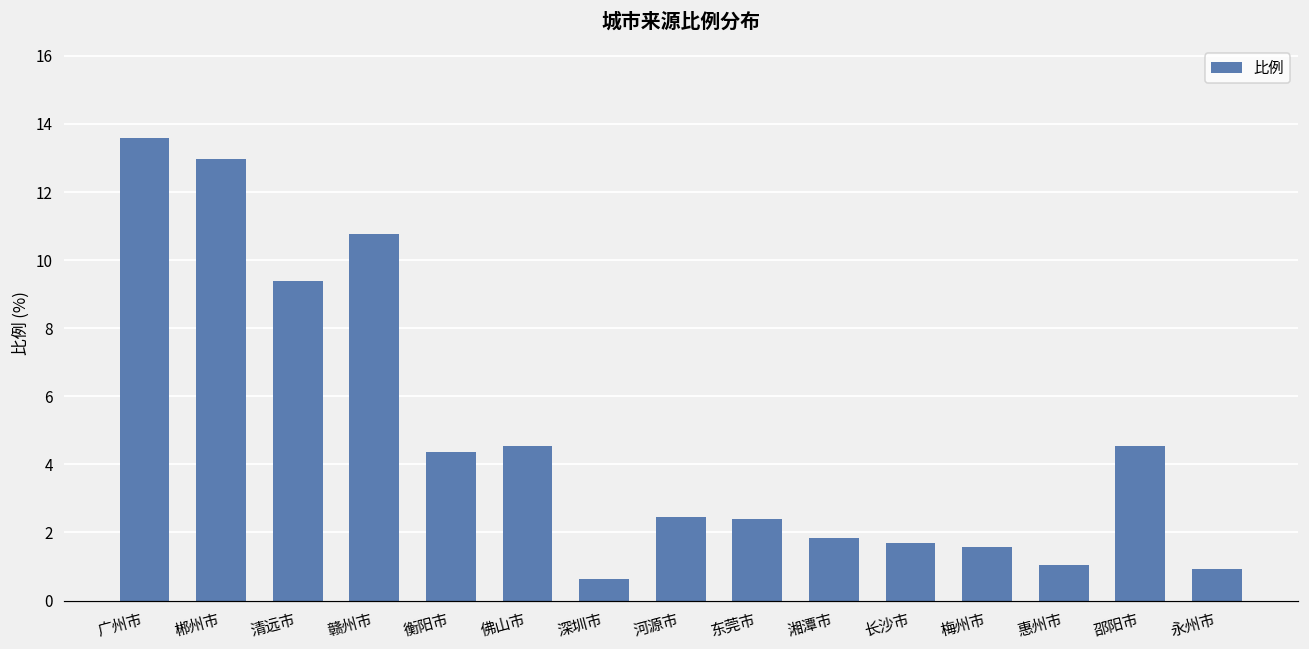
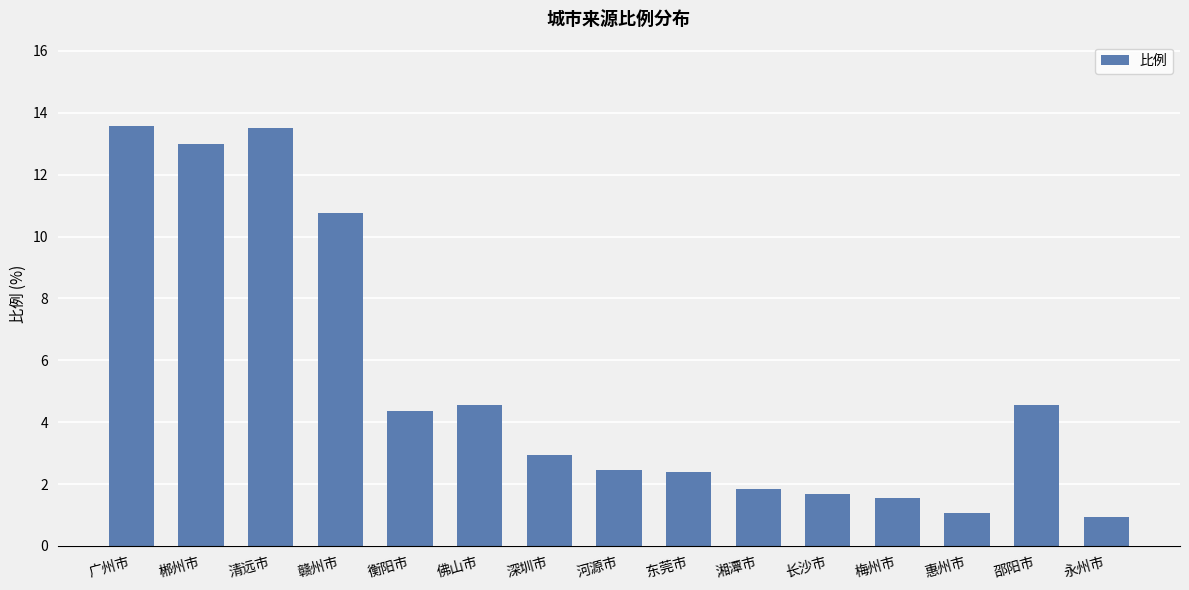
  {
    "广州市": 13.6,
    "郴州市": 13.0,
-   "清远市": 9.4,
+   "清远市": 13.5,
    "赣州市": 10.8,
    "衡阳市": 4.4,
    "佛山市": 4.6,
-   "深圳市": 0.6,
+   "深圳市": 2.9,
    "河源市": 2.5,
    "东莞市": 2.4,
    "湘潭市": 1.8,
    "长沙市": 1.7,
    "梅州市": 1.6,
    "惠州市": 1.1,
    "邵阳市": 4.6,
    "永州市": 0.9
  }
